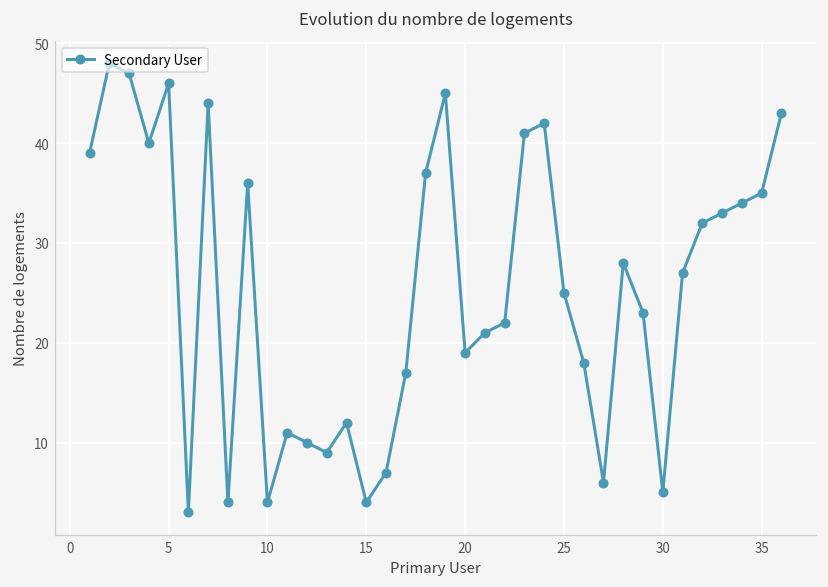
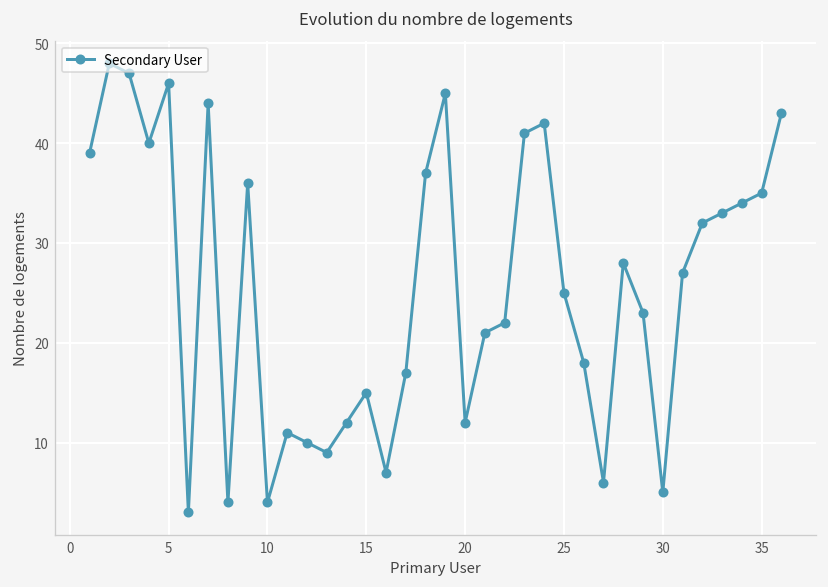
  {
    "5": 46,
    "10": 4,
-   "15": 4,
-   "20": 19,
+   "15": 15,
+   "20": 12,
    "25": 25,
    "30": 5,
    "35": 35
  }
